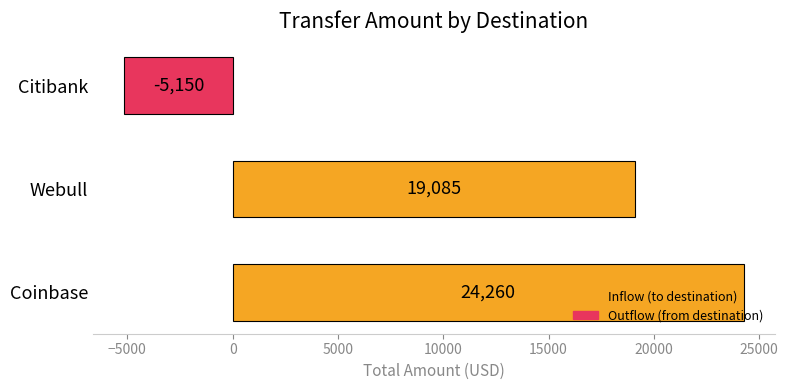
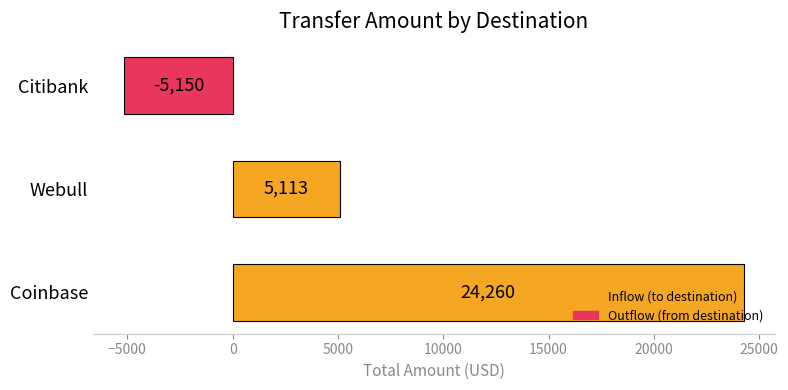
  {
    "Citibank": "-5,150",
-   "Webull": "19,085",
+   "Webull": "5,113",
    "Coinbase": "24,260"
  }
